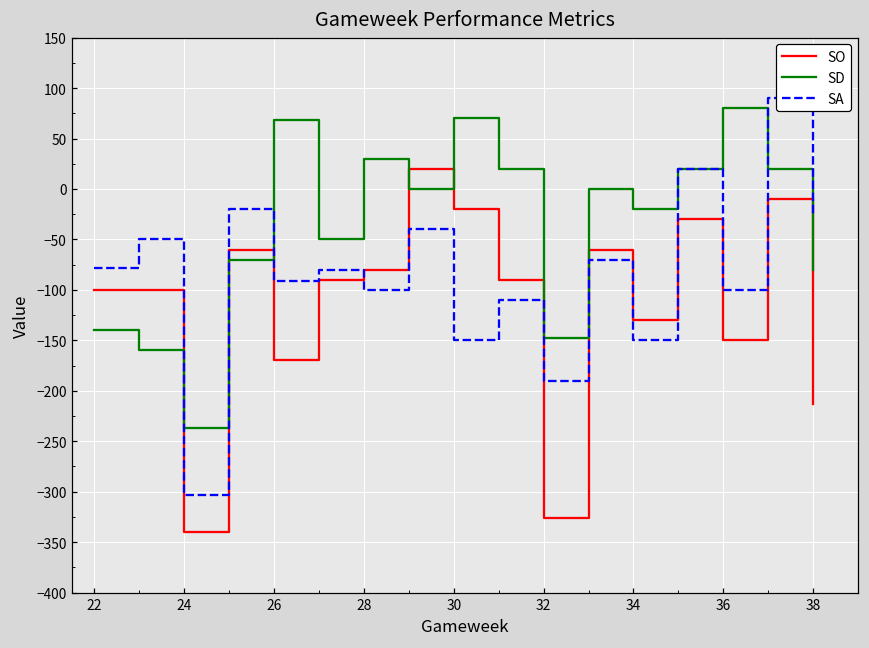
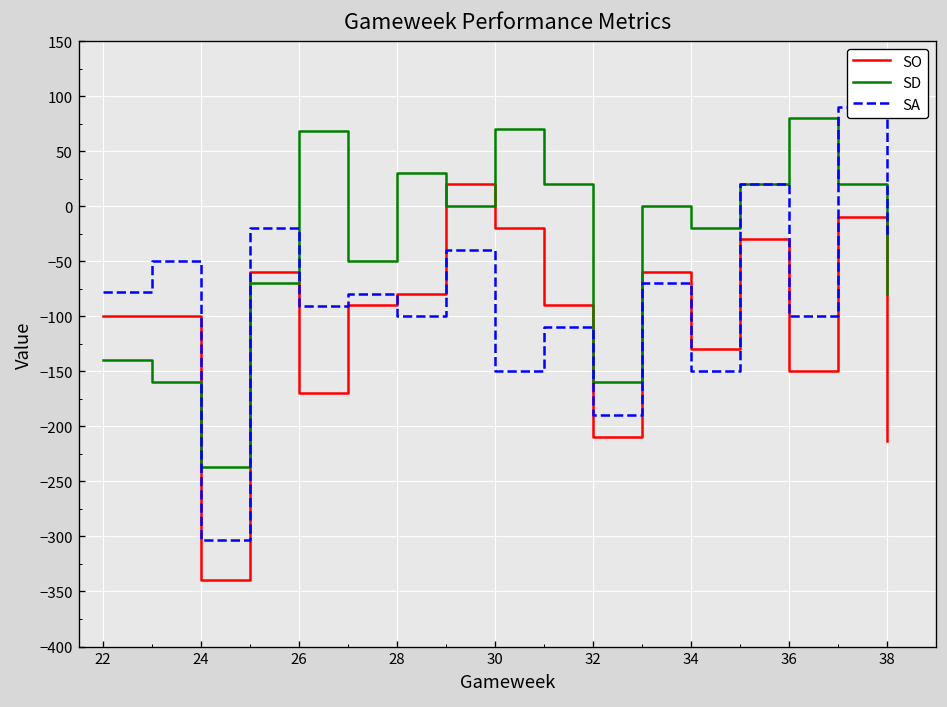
  {
    "SO": {
      "22": -100,
      "24": -340,
      "26": -170,
      "28": -80,
      "30": -20,
-     "32": -330,
+     "32": -210,
      "34": -130,
      "36": -150,
      "38": -210
    },
    "SD": {
      "22": -140,
      "24": -240,
      "26": 70,
      "28": 30,
      "30": 70,
-     "32": -150,
+     "32": -160,
      "34": -20,
      "36": 80,
      "38": -80
    },
    "SA": {
      "22": -80,
      "24": -300,
      "26": -90,
      "28": -100,
      "30": -150,
      "32": -190,
      "34": -150,
      "36": -100,
      "38": -30
    }
  }
